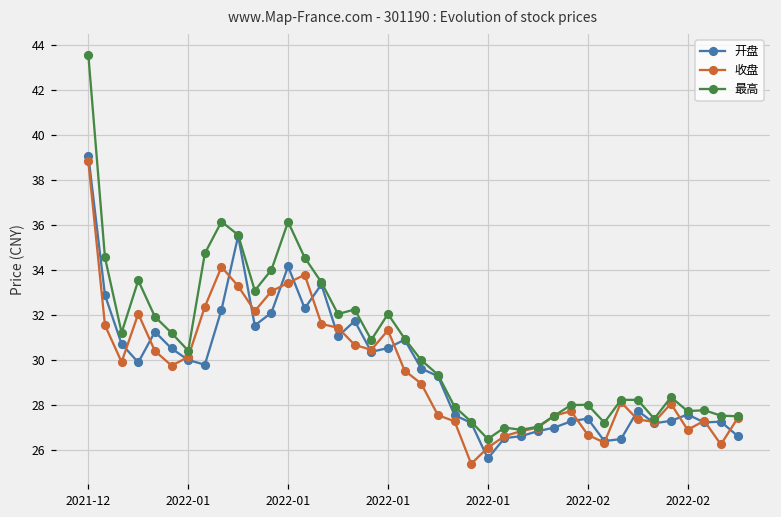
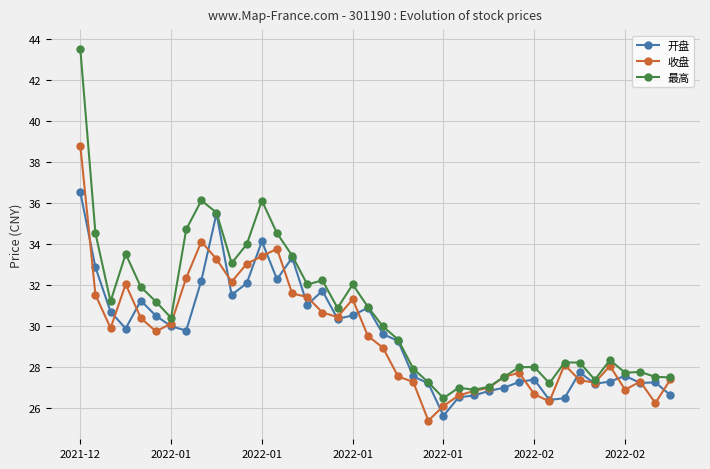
  {
    "开盘": {
-     "2021-12": 39.1
+     "2021-12": 36.6
    },
    "收盘": {
      "2021-12": 38.8
    },
    "最高": {
      "2021-12": 43.6
    }
  }
